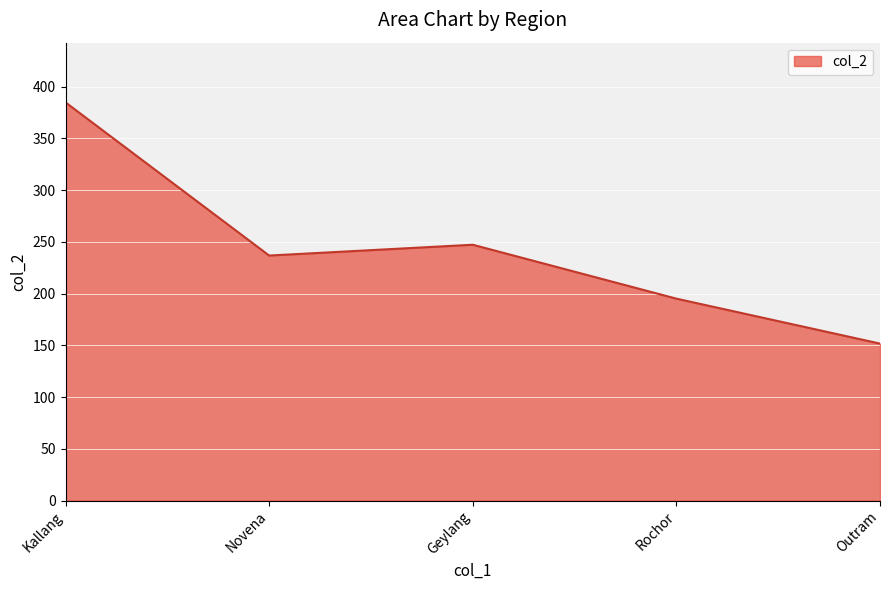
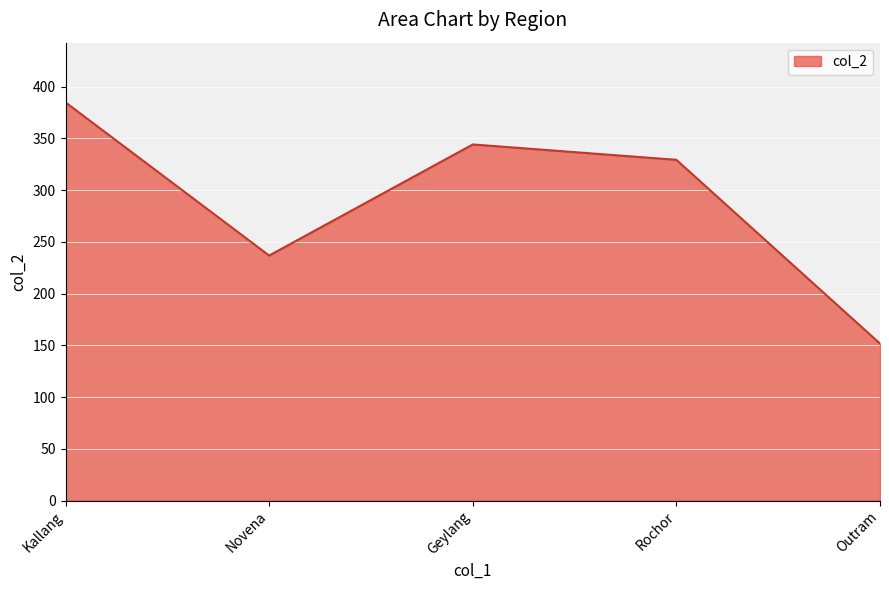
  {
    "Kallang": 385,
    "Novena": 237,
-   "Geylang": 247,
-   "Rochor": 195,
+   "Geylang": 344,
+   "Rochor": 329,
    "Outram": 152
  }
